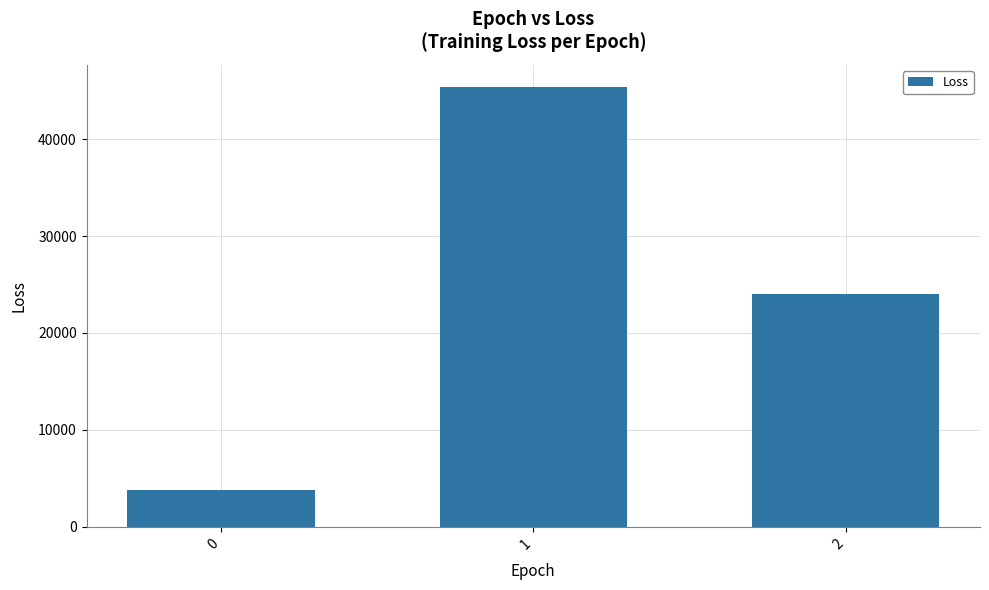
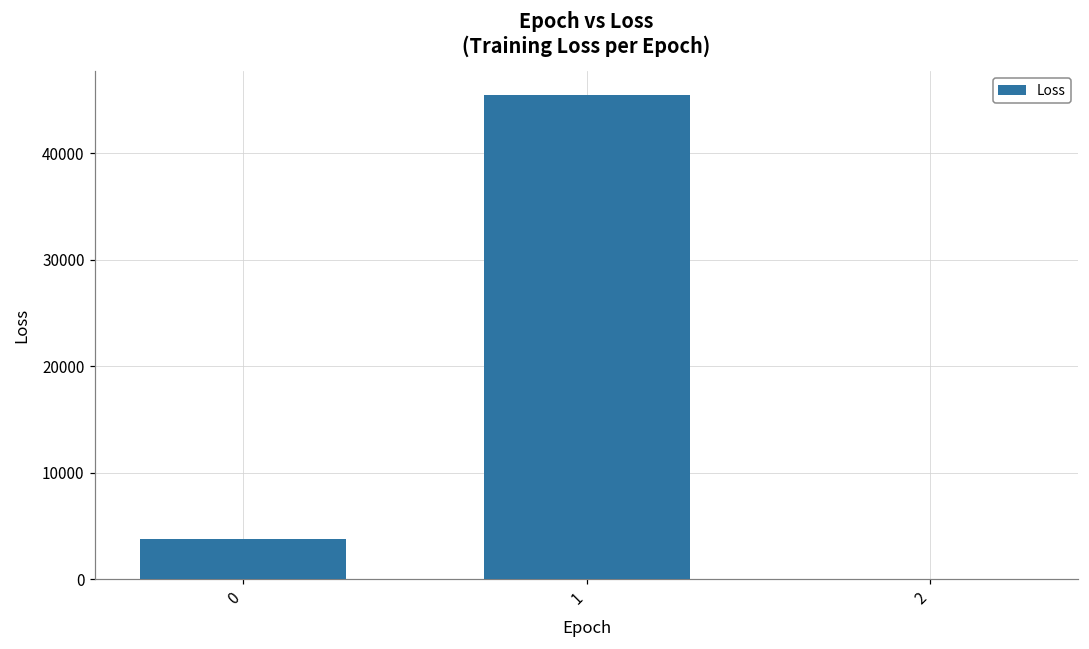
  {
    "0": 4000,
    "1": 45000,
-   "2": 24000
+   "2": 0
  }
